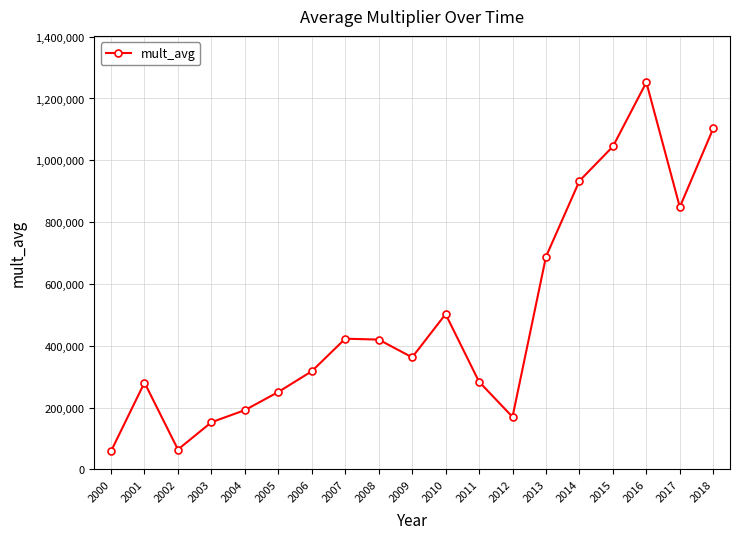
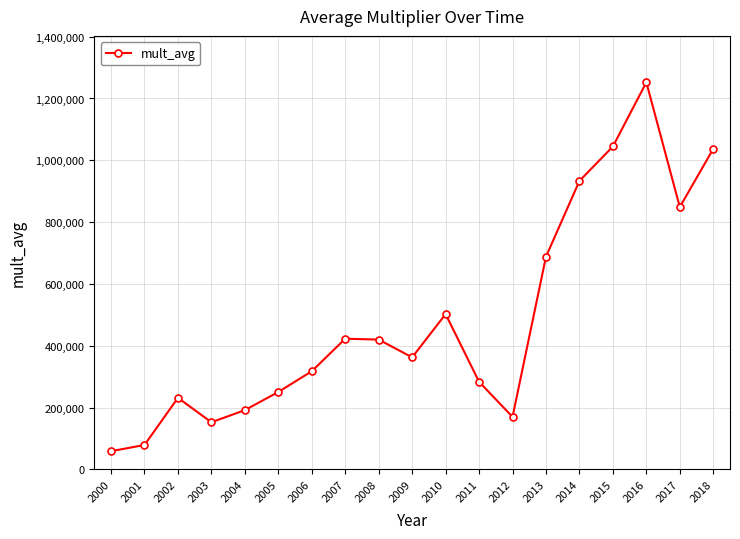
  {
    "2000": "60,000",
-   "2001": "280,000",
-   "2002": "60,000",
+   "2001": "80,000",
+   "2002": "230,000",
    "2003": "150,000",
    "2004": "190,000",
    "2005": "250,000",
    "2006": "320,000",
    "2007": "420,000",
    "2008": "420,000",
    "2009": "360,000",
    "2010": "500,000",
    "2011": "280,000",
    "2012": "170,000",
    "2013": "690,000",
    "2014": "930,000",
    "2015": "1,040,000",
    "2016": "1,250,000",
    "2017": "850,000",
-   "2018": "1,100,000"
+   "2018": "1,040,000"
  }
